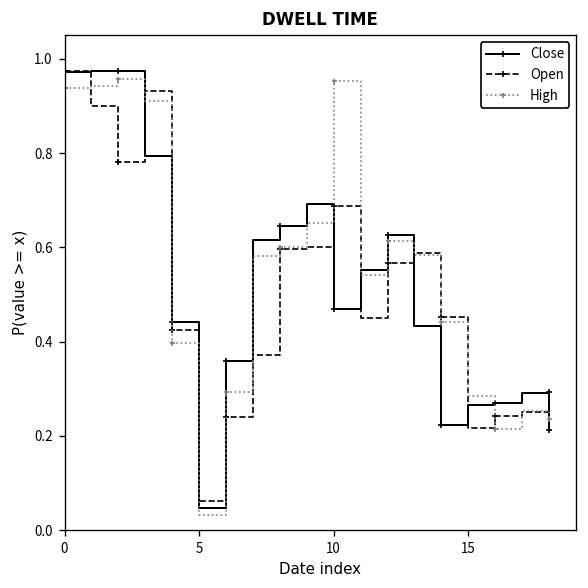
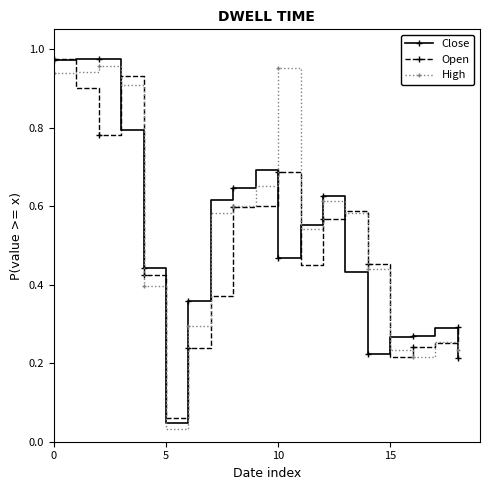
  {
    "High": {
      "0": 0.94,
      "5": 0.03,
      "10": 0.95,
-     "15": 0.28
+     "15": 0.23
    }
  }
